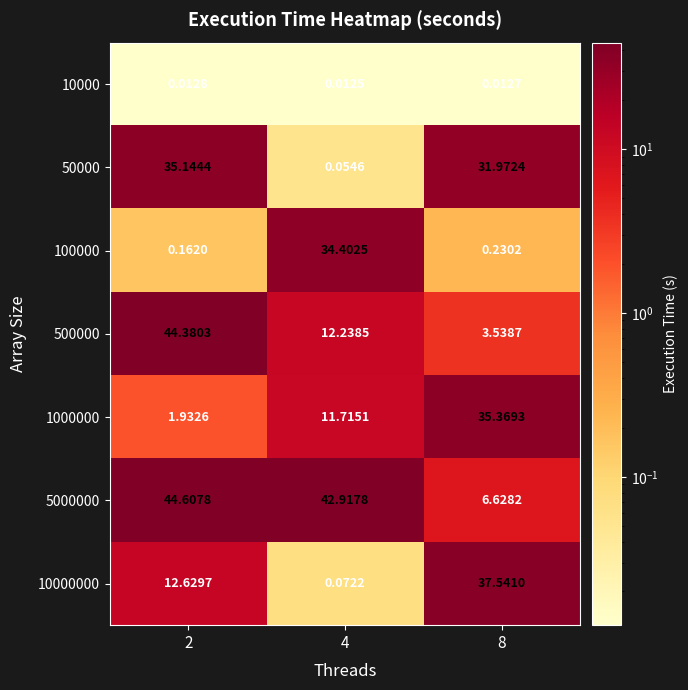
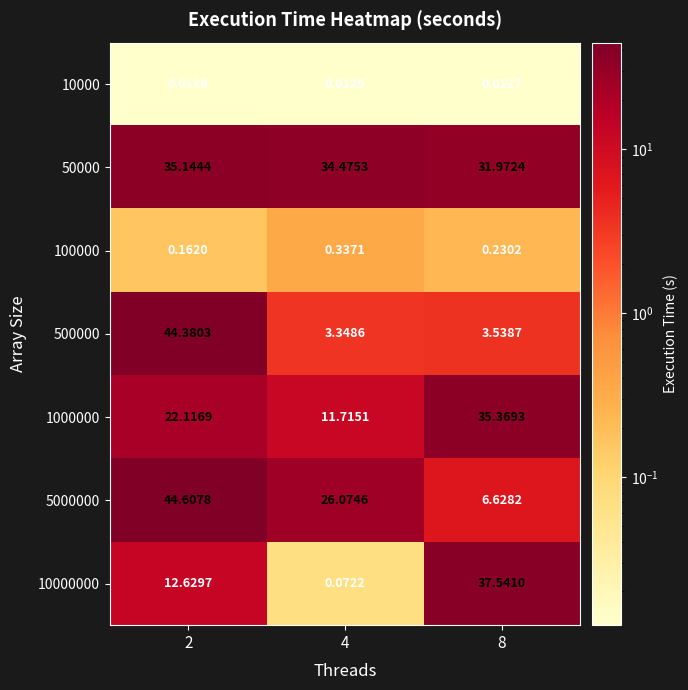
  {
    "10000": {
      "2": 0.0128,
      "4": 0.0125,
      "8": 0.0127
    },
    "50000": {
      "2": 35.1444,
-     "4": 0.0546,
+     "4": 34.4753,
      "8": 31.9724
    },
    "100000": {
      "2": 0.1620,
-     "4": 34.4025,
+     "4": 0.3371,
      "8": 0.2302
    },
    "500000": {
      "2": 44.3803,
-     "4": 12.2385,
+     "4": 3.3486,
      "8": 3.5387
    },
    "1000000": {
-     "2": 1.9326,
+     "2": 22.1169,
      "4": 11.7151,
      "8": 35.3693
    },
    "5000000": {
      "2": 44.6078,
-     "4": 42.9178,
+     "4": 26.0746,
      "8": 6.6282
    },
    "10000000": {
      "2": 12.6297,
      "4": 0.0722,
      "8": 37.5410
    }
  }
